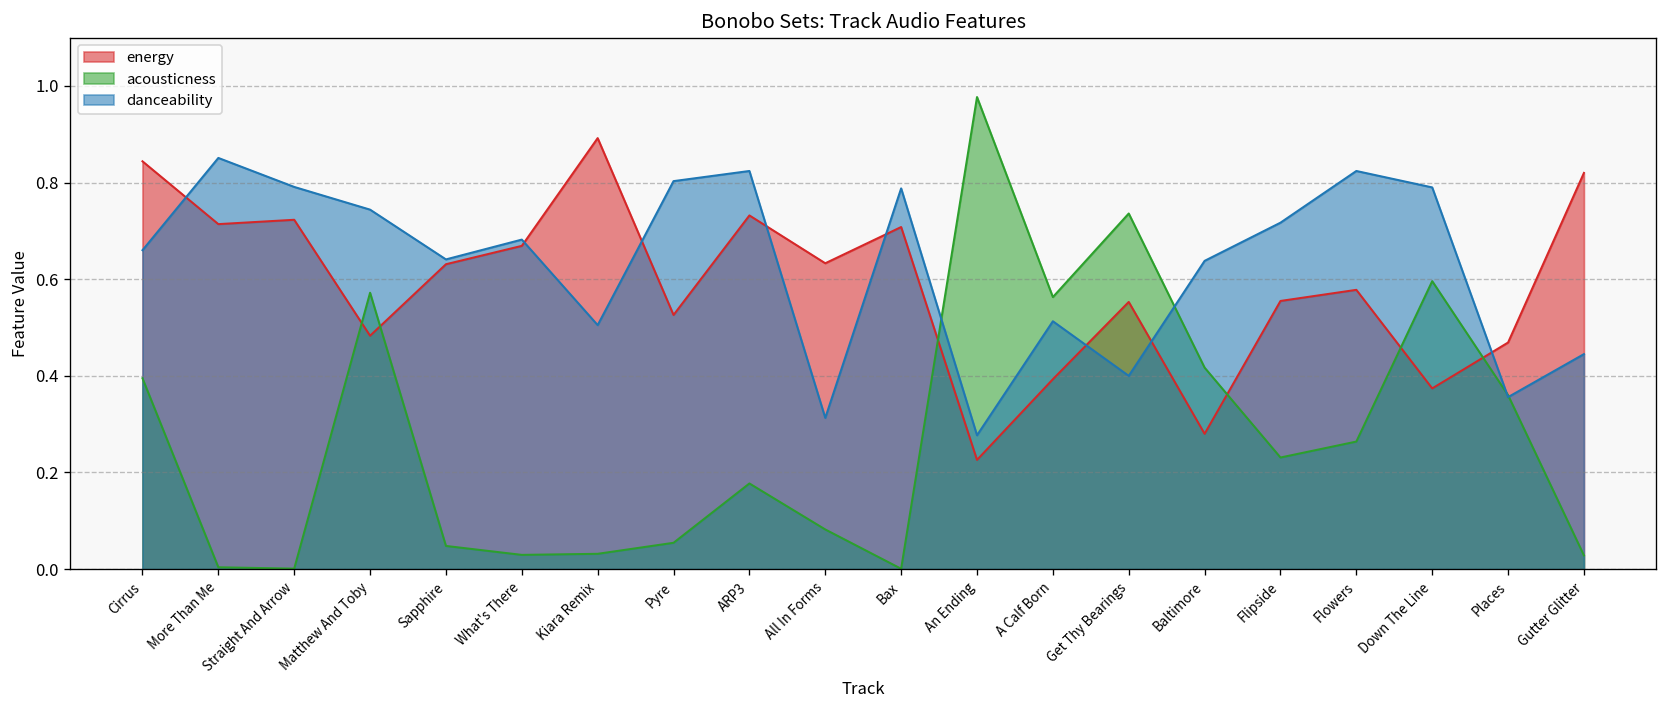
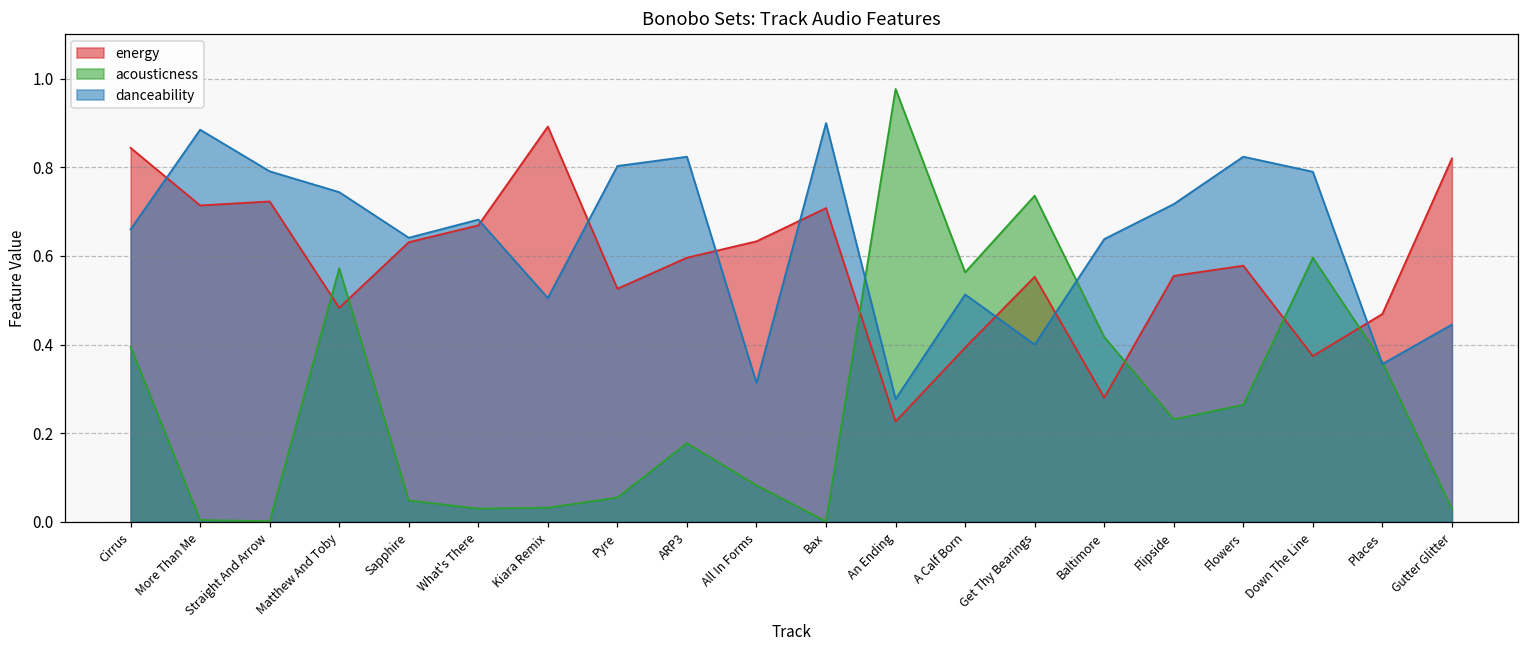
  {
    "energy": {
      "Cirrus": 0.84,
      "More Than Me": 0.71,
      "Straight And Arrow": 0.72,
      "Matthew And Toby": 0.48,
      "Sapphire": 0.63,
      "What's There": 0.67,
      "Kiara Remix": 0.89,
      "Pyre": 0.53,
-     "ARP3": 0.73,
+     "ARP3": 0.60,
      "All In Forms": 0.63,
      "Bax": 0.71,
      "An Ending": 0.23,
      "A Calf Born": 0.39,
      "Get Thy Bearings": 0.55,
      "Baltimore": 0.28,
      "Flipside": 0.56,
      "Flowers": 0.58,
      "Down The Line": 0.37,
      "Places": 0.47,
      "Gutter Glitter": 0.82
    },
    "acousticness": {
      "Cirrus": 0.40,
      "More Than Me": 0.00,
      "Straight And Arrow": 0.00,
      "Matthew And Toby": 0.57,
      "Sapphire": 0.05,
      "What's There": 0.03,
      "Kiara Remix": 0.03,
      "Pyre": 0.05,
      "ARP3": 0.18,
      "All In Forms": 0.08,
      "Bax": 0.00,
      "An Ending": 0.98,
      "A Calf Born": 0.56,
      "Get Thy Bearings": 0.74,
      "Baltimore": 0.42,
      "Flipside": 0.23,
      "Flowers": 0.26,
      "Down The Line": 0.60,
      "Gutter Glitter": 0.03
    },
    "danceability": {
      "Cirrus": 0.66,
-     "More Than Me": 0.85,
+     "More Than Me": 0.89,
      "Straight And Arrow": 0.79,
      "Matthew And Toby": 0.74,
      "Sapphire": 0.64,
      "What's There": 0.68,
      "Kiara Remix": 0.51,
      "Pyre": 0.80,
      "ARP3": 0.82,
      "All In Forms": 0.31,
-     "Bax": 0.79,
+     "Bax": 0.90,
      "An Ending": 0.28,
      "A Calf Born": 0.51,
      "Get Thy Bearings": 0.40,
      "Baltimore": 0.64,
      "Flipside": 0.72,
      "Flowers": 0.82,
      "Down The Line": 0.79,
      "Gutter Glitter": 0.45
    }
  }
